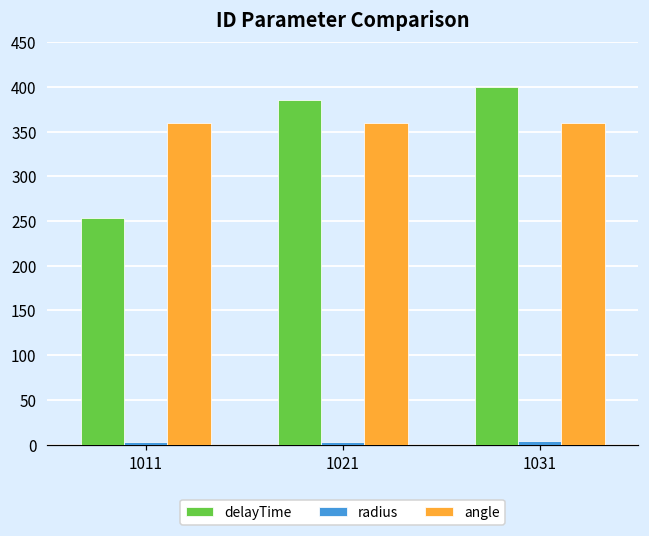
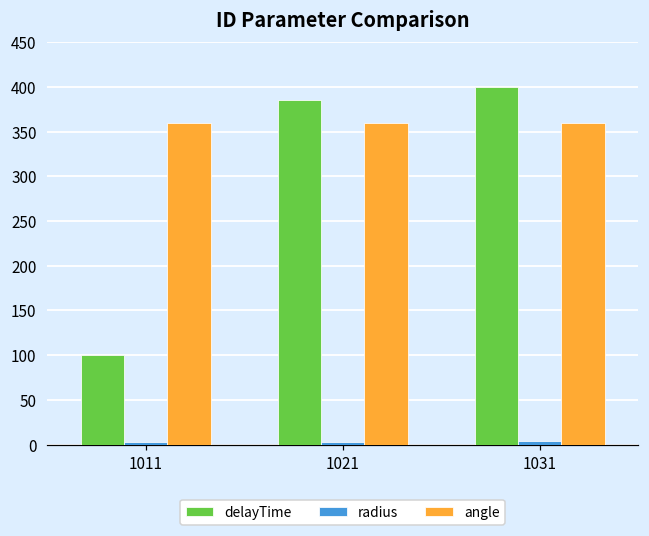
  {
    "delayTime": {
-     "1011": 250,
+     "1011": 100,
      "1021": 390,
      "1031": 400
    },
    "radius": {
      "1031": 0
    },
    "angle": {
      "1011": 360,
      "1021": 360,
      "1031": 360
    }
  }
